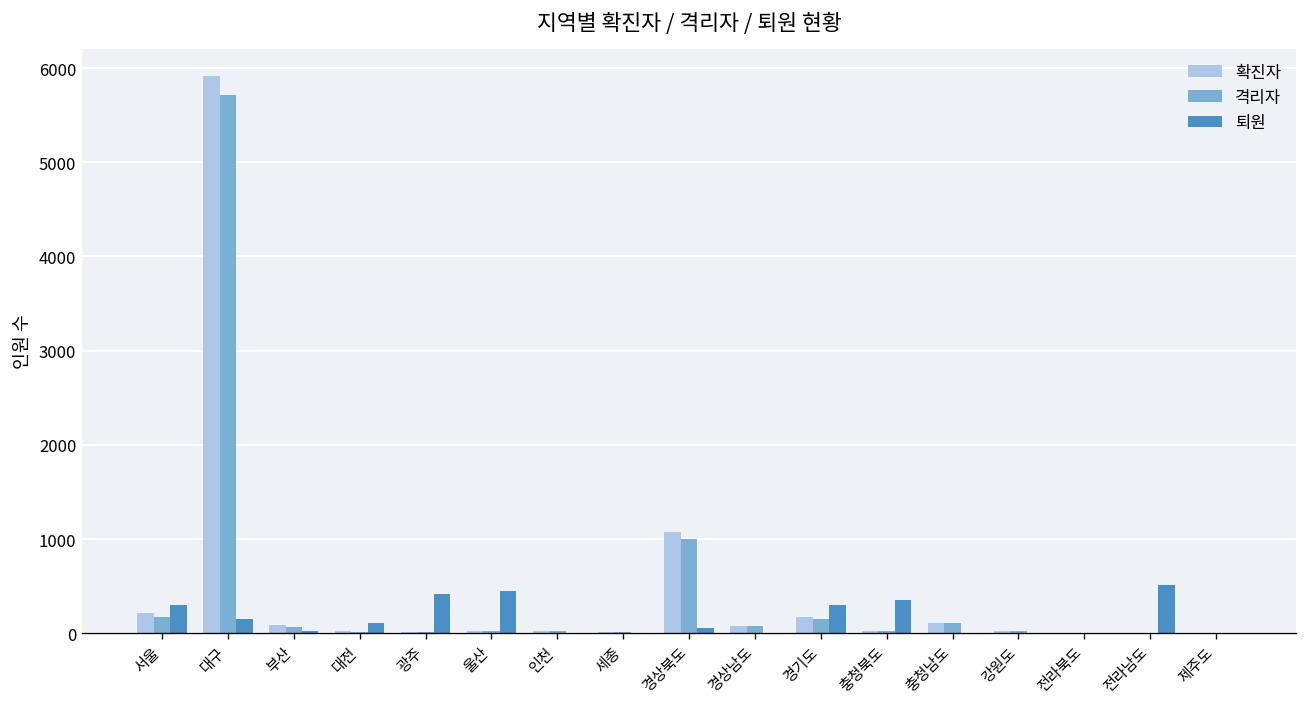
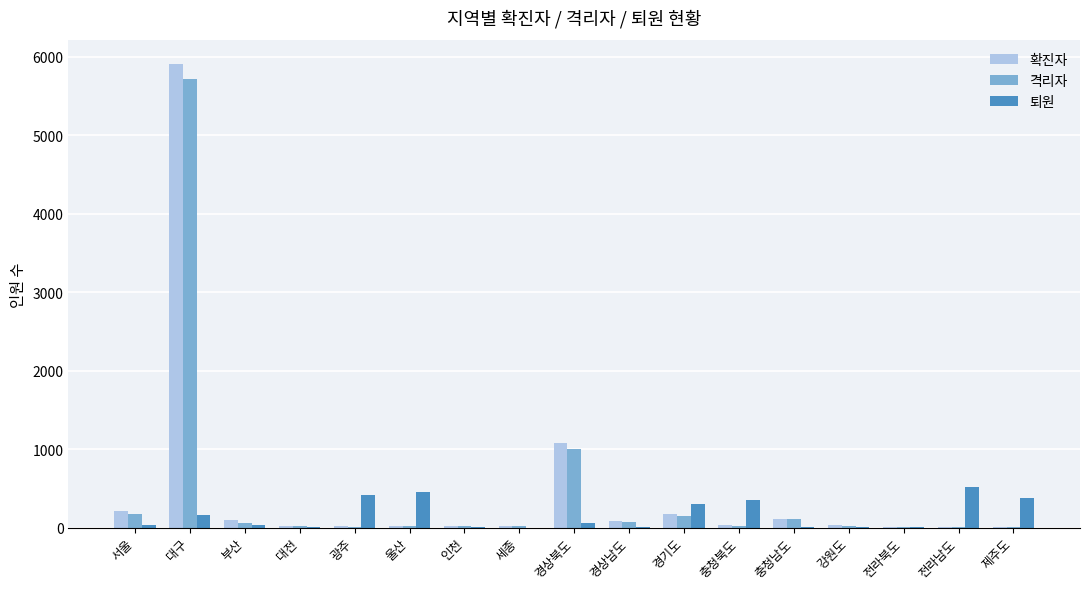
  {
    "퇴원": {
-     "서울": 300,
+     "서울": 0,
      "대구": 200,
-     "대전": 100,
+     "대전": 0,
      "광주": 400,
      "울산": 500,
      "세종": 0,
      "경상북도": 100,
      "경기도": 300,
      "충청북도": 400,
      "전라남도": 500,
-     "제주도": 0
+     "제주도": 400
    }
  }
